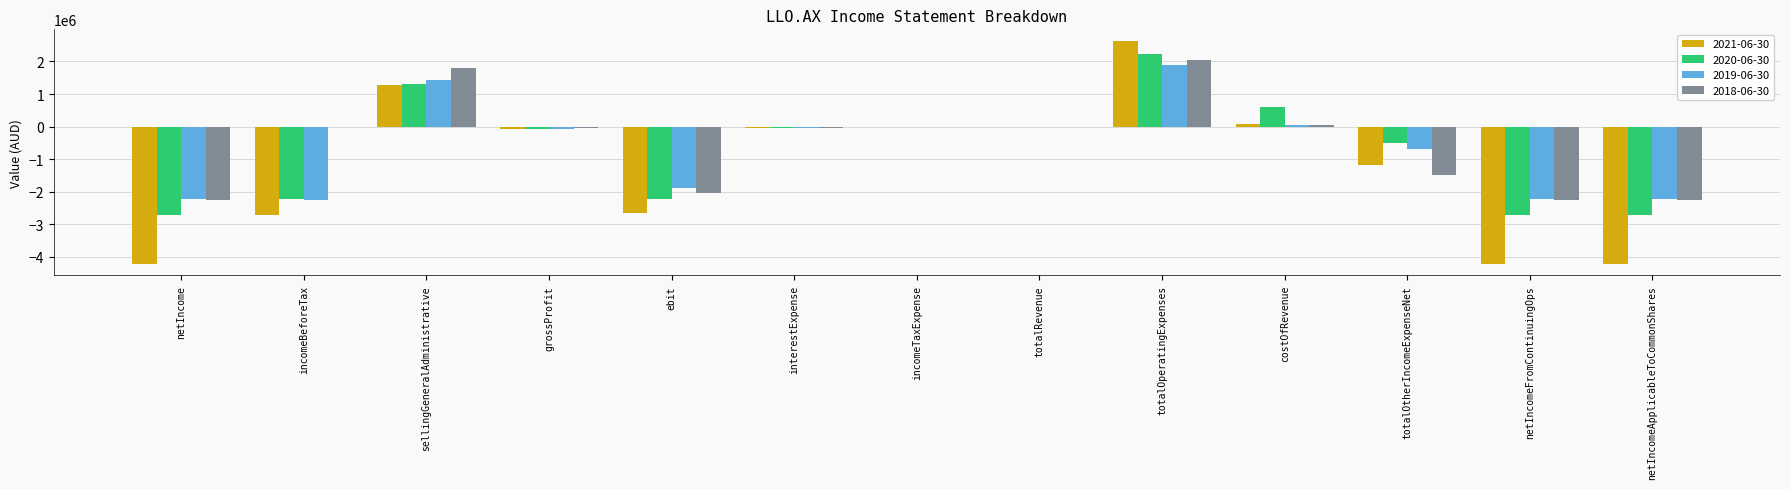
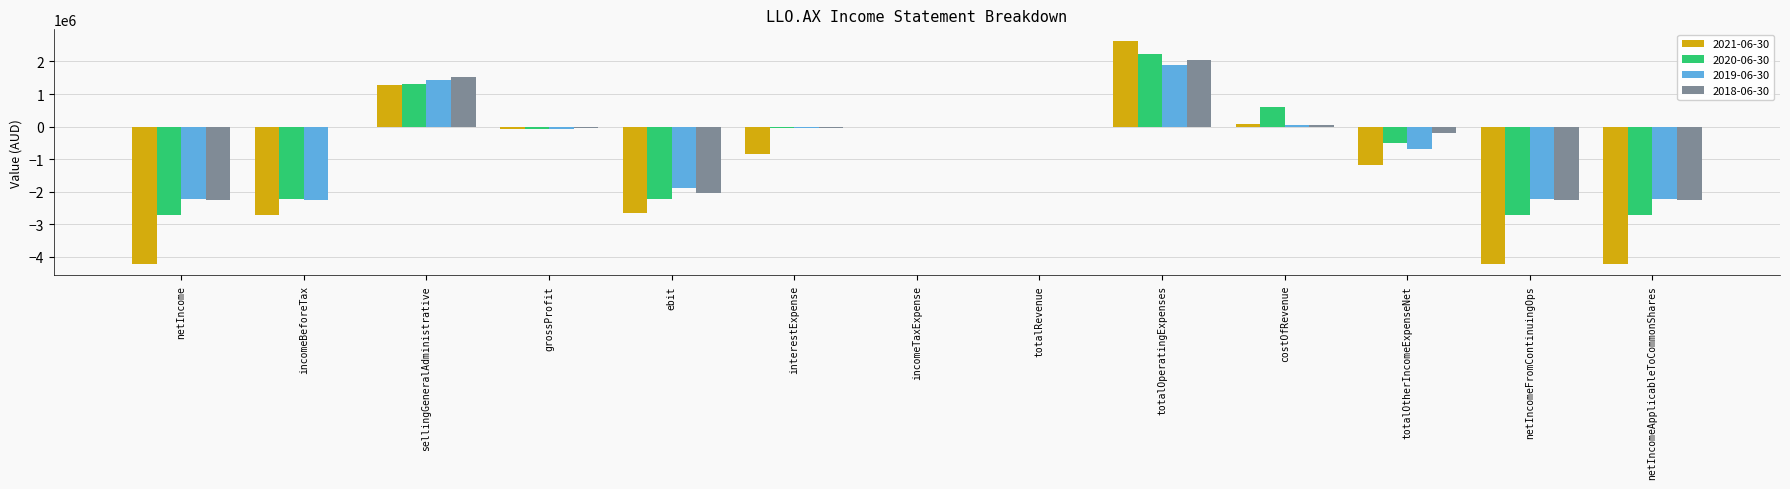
  {
    "2021-06-30": {
      "netIncome": -4200000,
      "incomeBeforeTax": -2700000,
      "sellingGeneralAdministrative": 1300000,
      "grossProfit": -100000,
      "ebit": -2600000,
-     "interestExpense": 0,
+     "interestExpense": -800000,
      "incomeTaxExpense": 0,
      "totalRevenue": 0,
      "totalOperatingExpenses": 2600000,
      "costOfRevenue": 100000,
      "totalOtherIncomeExpenseNet": -1200000,
      "netIncomeFromContinuingOps": -4200000,
      "netIncomeApplicableToCommonShares": -4200000
    },
    "2020-06-30": {
      "netIncome": -2700000,
      "incomeBeforeTax": -2200000,
      "sellingGeneralAdministrative": 1300000,
      "ebit": -2200000,
      "incomeTaxExpense": 0,
      "totalRevenue": 0,
      "totalOperatingExpenses": 2200000,
      "costOfRevenue": 600000,
      "totalOtherIncomeExpenseNet": -500000,
      "netIncomeFromContinuingOps": -2700000,
      "netIncomeApplicableToCommonShares": -2700000
    },
    "2019-06-30": {
      "netIncome": -2200000,
      "incomeBeforeTax": -2200000,
      "sellingGeneralAdministrative": 1400000,
      "ebit": -1900000,
      "incomeTaxExpense": 0,
      "totalRevenue": 0,
      "totalOperatingExpenses": 1900000,
      "totalOtherIncomeExpenseNet": -700000,
      "netIncomeFromContinuingOps": -2200000,
      "netIncomeApplicableToCommonShares": -2200000
    },
    "2018-06-30": {
      "netIncome": -2200000,
      "incomeBeforeTax": 0,
-     "sellingGeneralAdministrative": 1800000,
+     "sellingGeneralAdministrative": 1500000,
      "ebit": -2100000,
      "incomeTaxExpense": 0,
      "totalRevenue": 0,
      "totalOperatingExpenses": 2100000,
-     "totalOtherIncomeExpenseNet": -1500000,
+     "totalOtherIncomeExpenseNet": -200000,
      "netIncomeFromContinuingOps": -2200000,
      "netIncomeApplicableToCommonShares": -2200000
    }
  }
